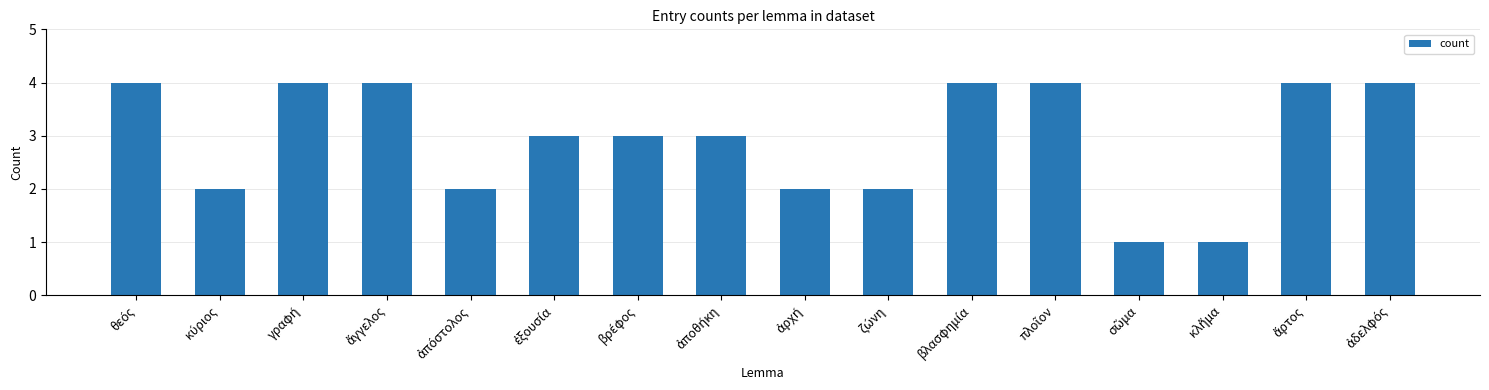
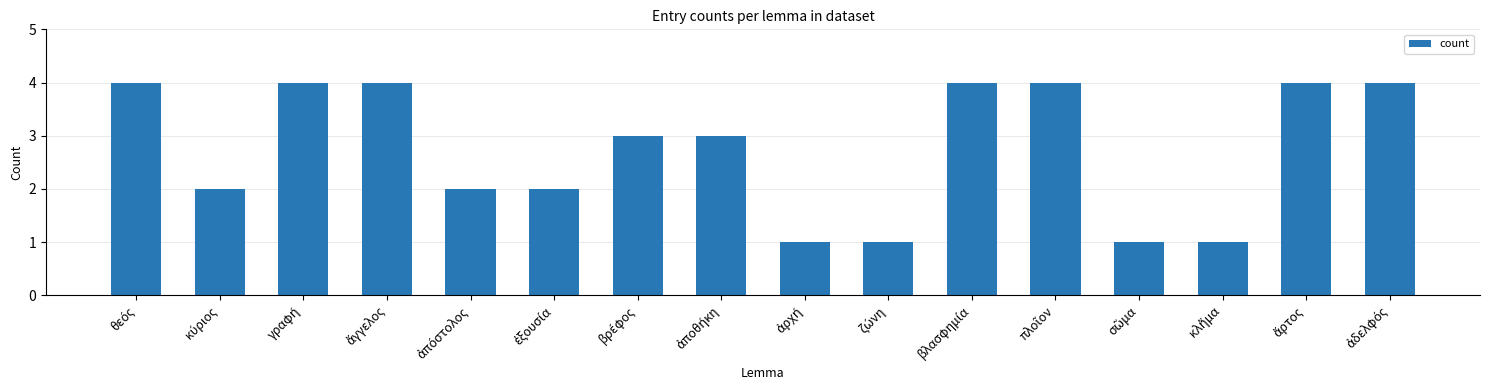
  {
    "θεός": 4,
    "κύριος": 2,
    "γραφή": 4,
    "ἄγγελος": 4,
    "ἀπόστολος": 2,
-   "ἐξουσία": 3,
+   "ἐξουσία": 2,
    "βρέφος": 3,
    "ἀποθήκη": 3,
-   "ἀρχή": 2,
-   "ζώνη": 2,
+   "ἀρχή": 1,
+   "ζώνη": 1,
    "βλασφημία": 4,
    "πλοῖον": 4,
    "σῶμα": 1,
    "κλῆμα": 1,
    "ἄρτος": 4,
    "ἀδελφός": 4
  }
